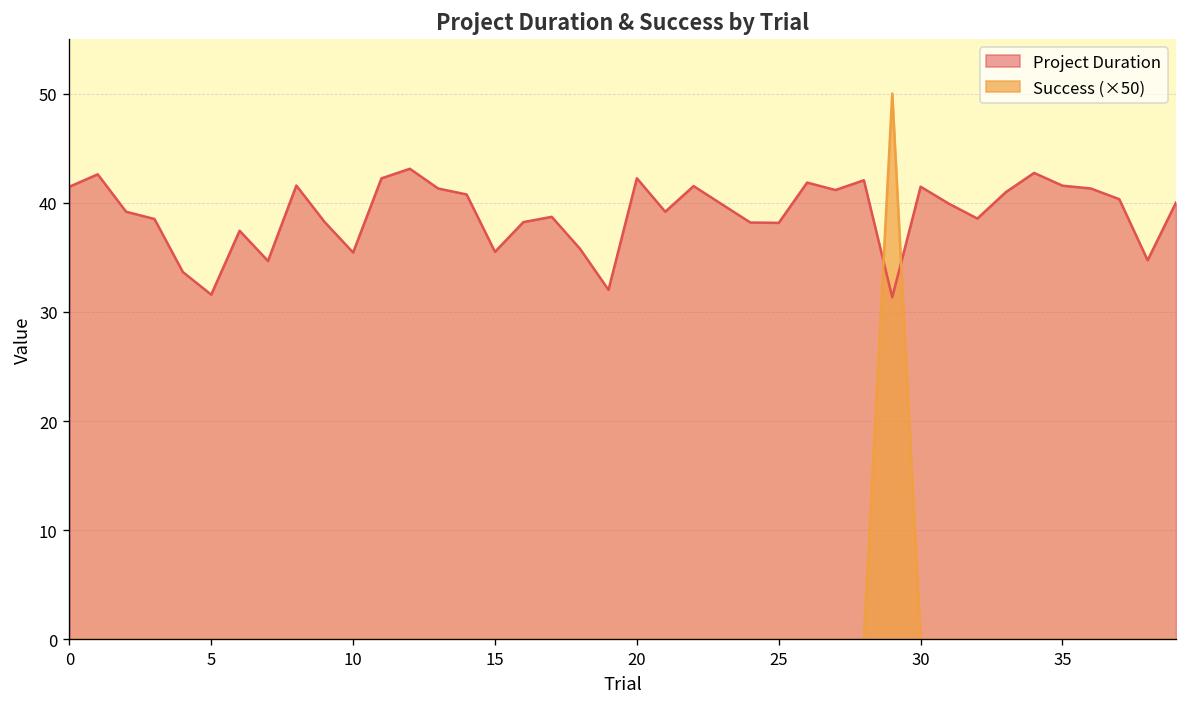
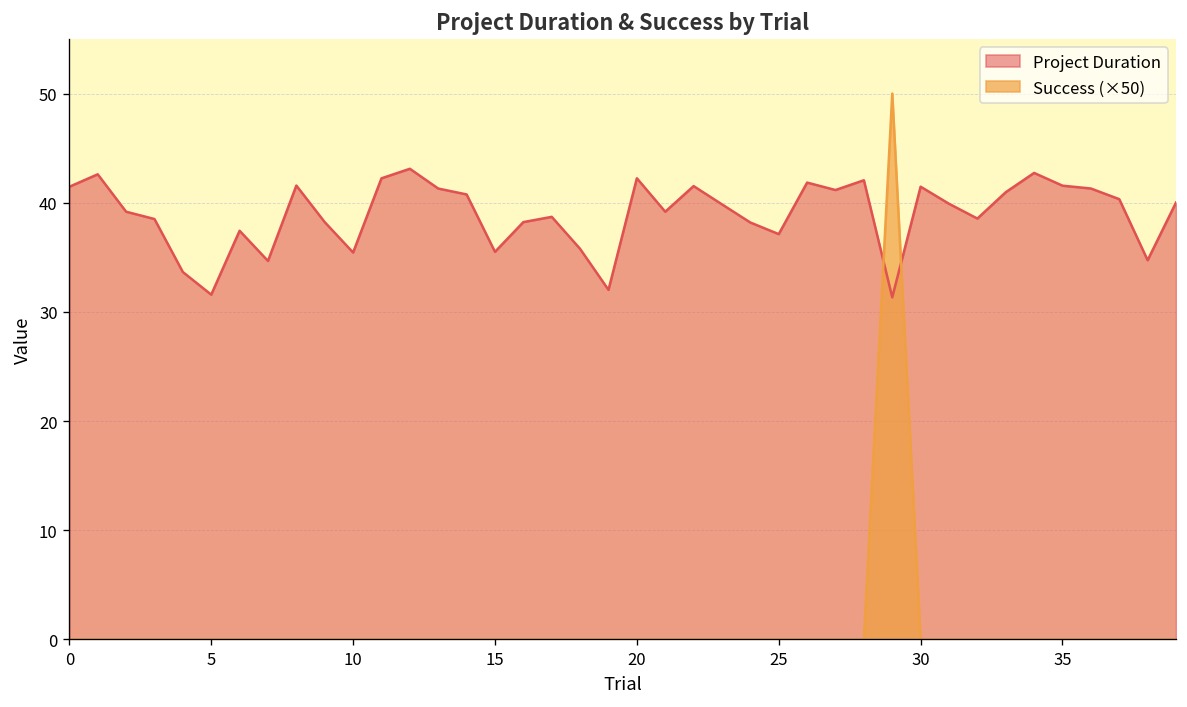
  {
    "Project Duration": {
      "0": 41,
      "5": 32,
      "10": 35,
      "15": 36,
      "20": 42,
-     "25": 38,
+     "25": 37,
      "30": 41,
      "35": 42
    },
    "Success (×50)": {
      "0": 0,
      "5": 0,
      "10": 0,
      "15": 0,
      "20": 0,
      "25": 0,
      "30": 0,
      "35": 0
    }
  }
